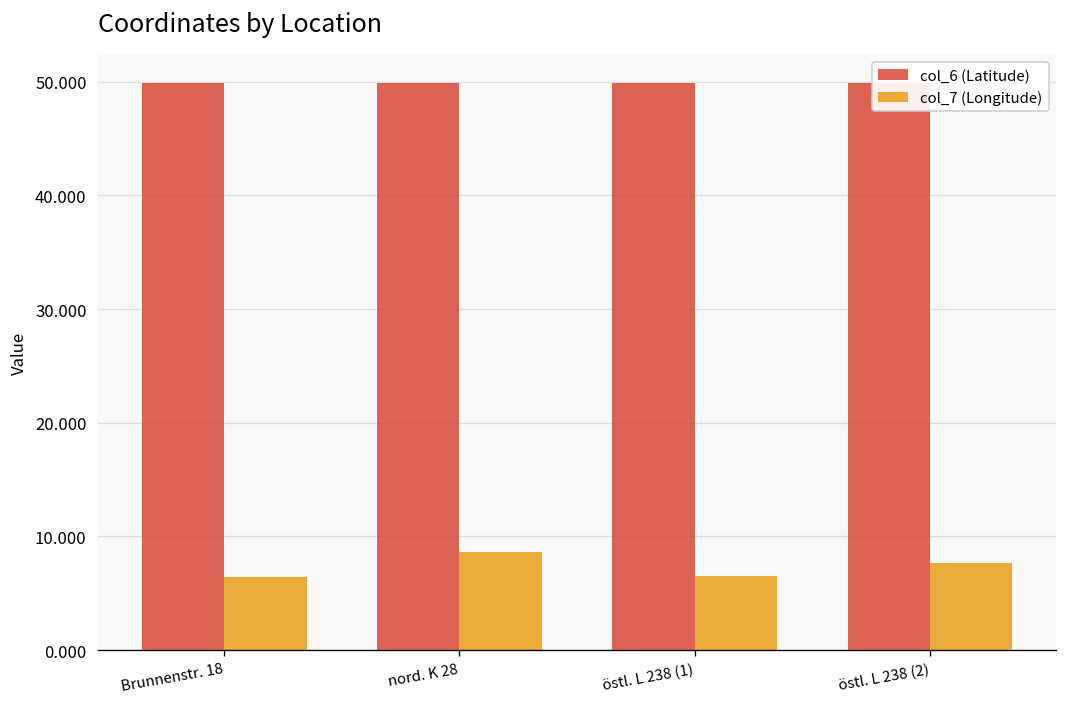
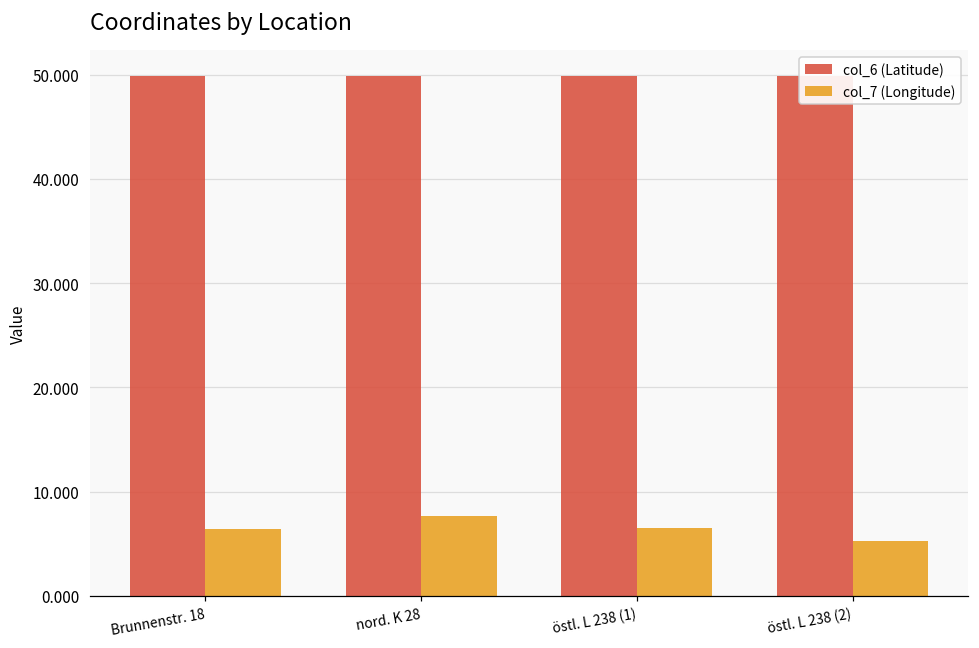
  {
    "col_6 (Latitude)": {
      "Brunnenstr. 18": 50,
      "nord. K 28": 50,
      "östl. L 238 (1)": 50
    },
    "col_7 (Longitude)": {
      "Brunnenstr. 18": 6,
-     "nord. K 28": 9,
+     "nord. K 28": 8,
      "östl. L 238 (1)": 7,
-     "östl. L 238 (2)": 8
+     "östl. L 238 (2)": 5
    }
  }
